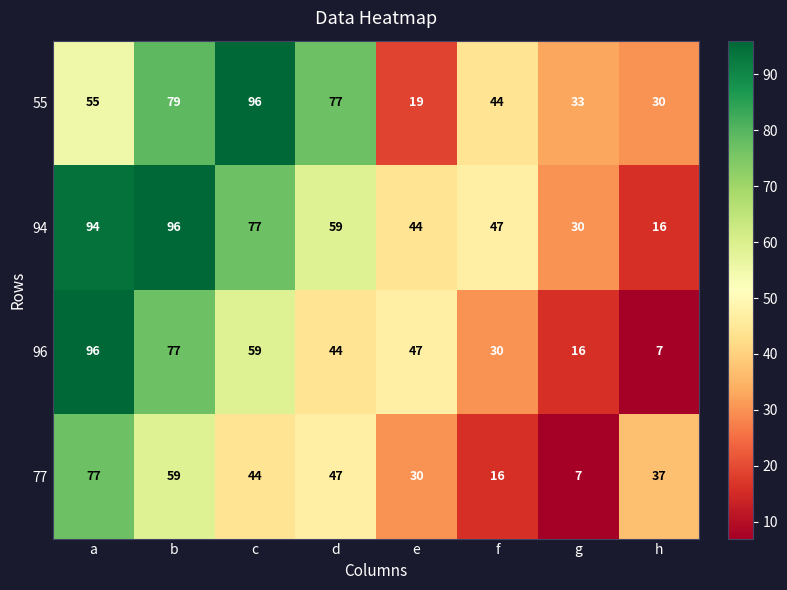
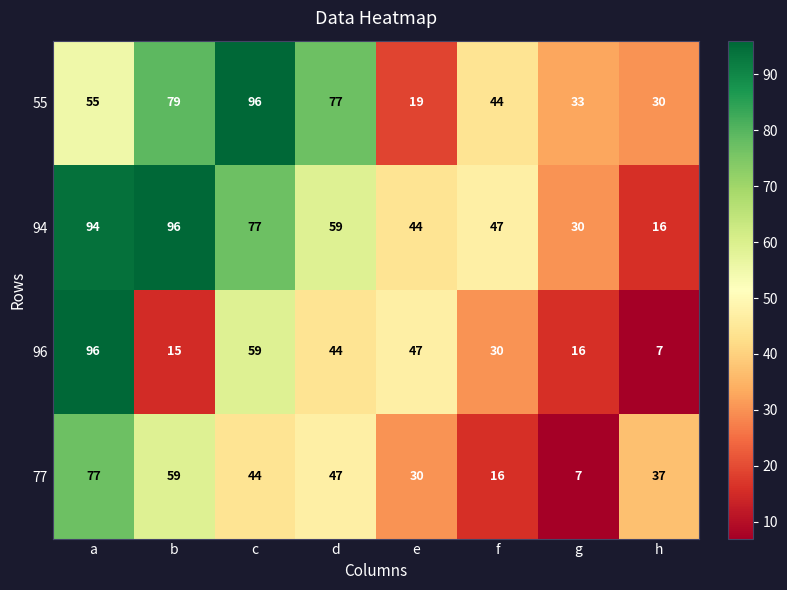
  {
    "55": {
      "a": 55,
      "b": 79,
      "c": 96,
      "d": 77,
      "e": 19,
      "f": 44,
      "g": 33,
      "h": 30
    },
    "94": {
      "a": 94,
      "b": 96,
      "c": 77,
      "d": 59,
      "e": 44,
      "f": 47,
      "g": 30,
      "h": 16
    },
    "96": {
      "a": 96,
-     "b": 77,
+     "b": 15,
      "c": 59,
      "d": 44,
      "e": 47,
      "f": 30,
      "g": 16,
      "h": 7
    },
    "77": {
      "a": 77,
      "b": 59,
      "c": 44,
      "d": 47,
      "e": 30,
      "f": 16,
      "g": 7,
      "h": 37
    }
  }
